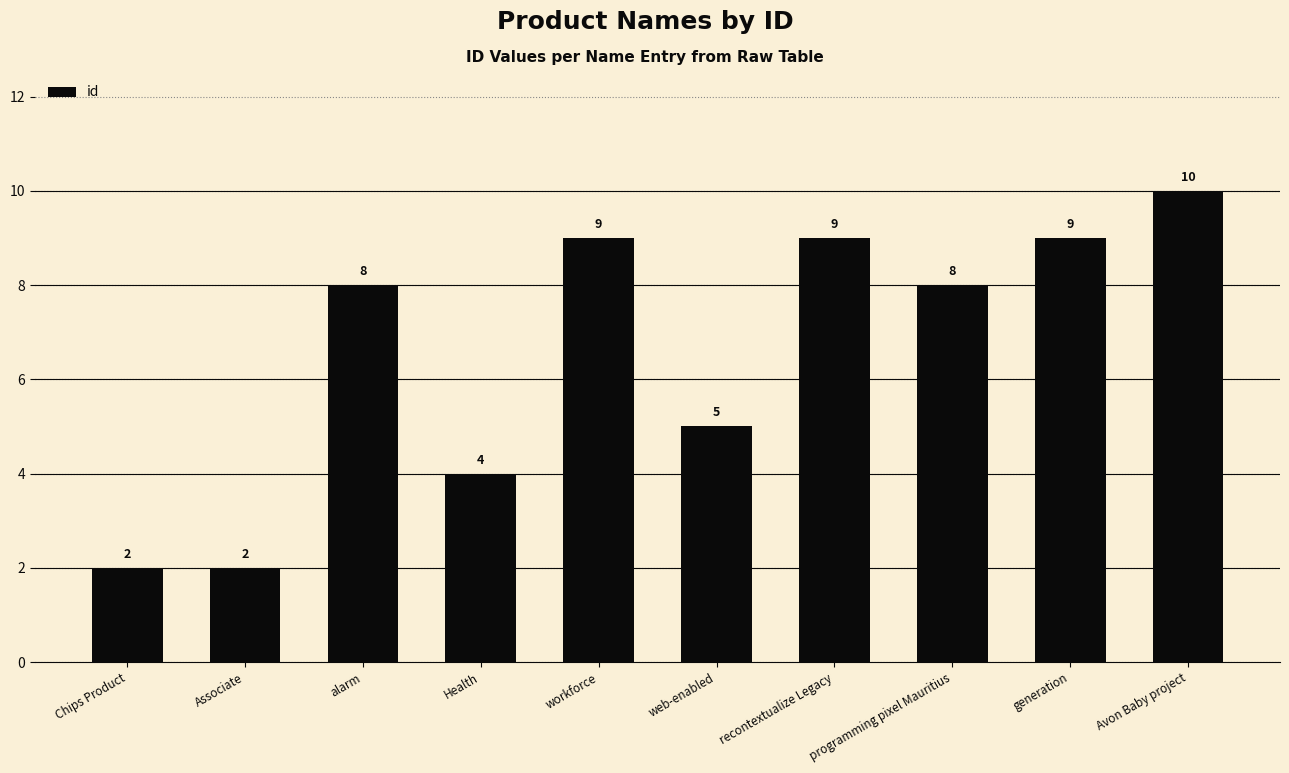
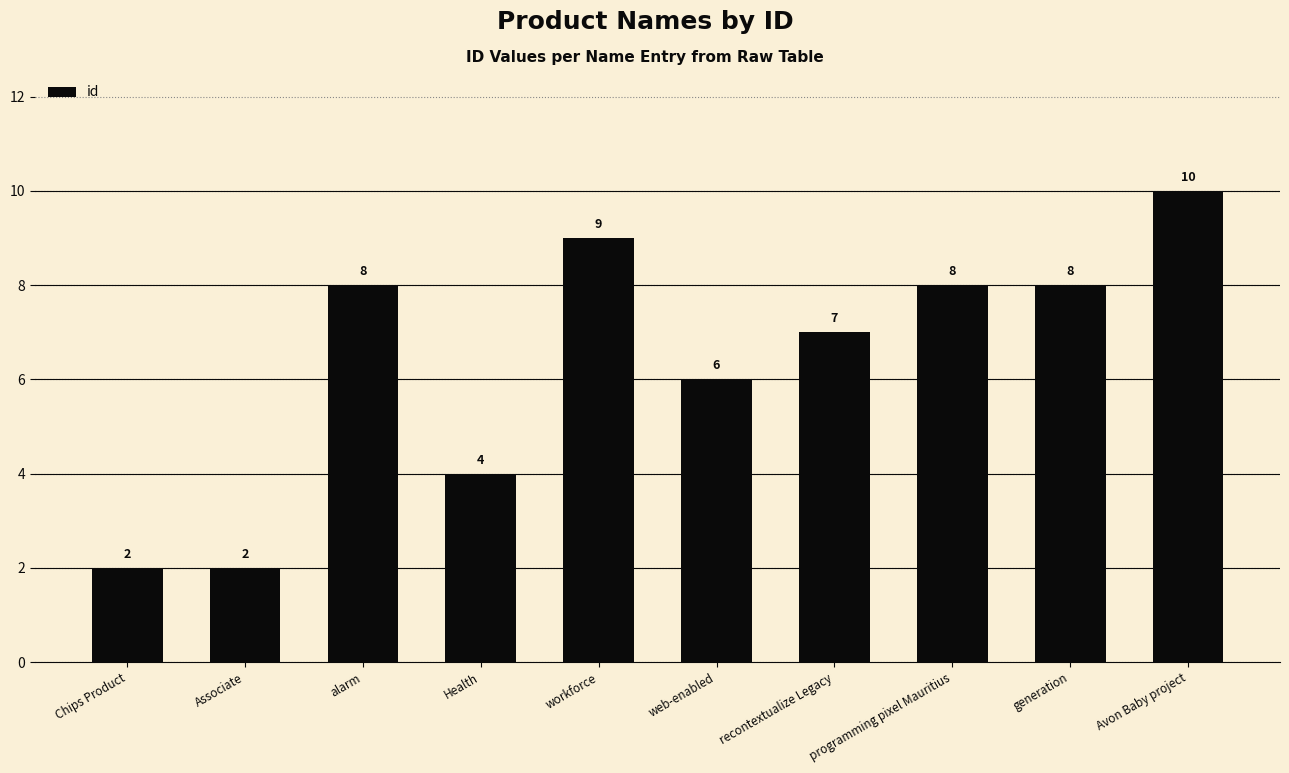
  {
    "Chips Product": 2,
    "Associate": 2,
    "alarm": 8,
    "Health": 4,
    "workforce": 9,
-   "web-enabled": 5,
-   "recontextualize Legacy": 9,
+   "web-enabled": 6,
+   "recontextualize Legacy": 7,
    "programming pixel Mauritius": 8,
-   "generation": 9,
+   "generation": 8,
    "Avon Baby project": 10
  }
